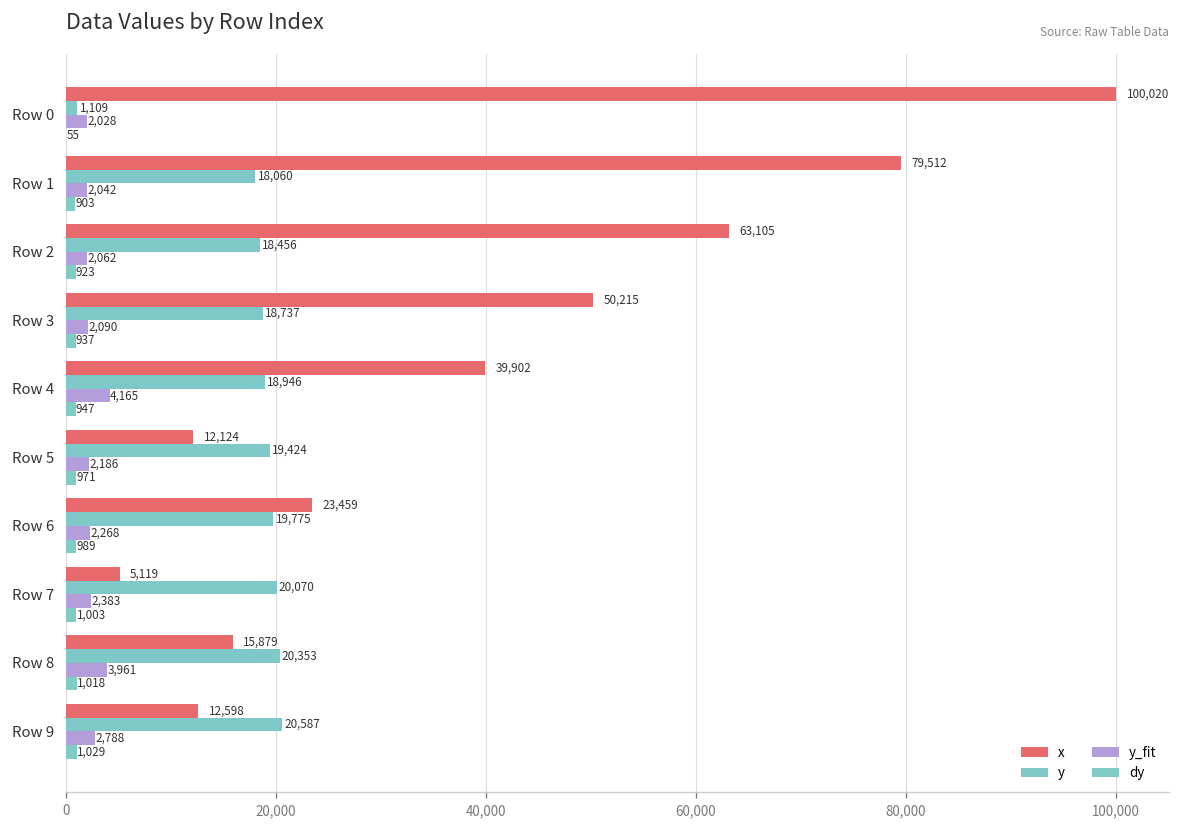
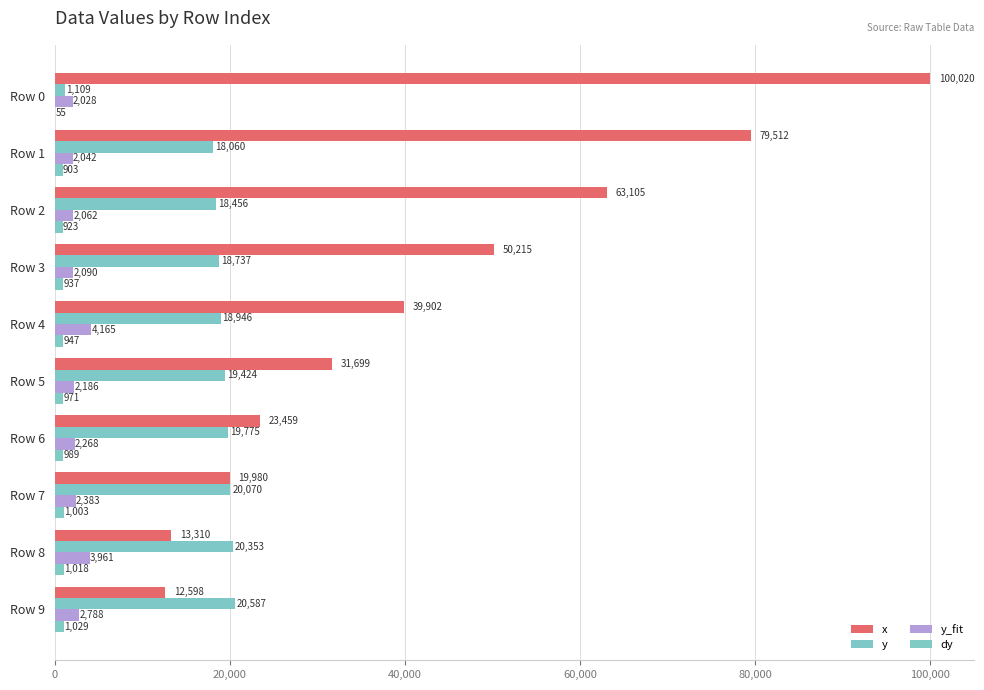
  {
    "x": {
      "Row 0": "100,020",
      "Row 1": "79,512",
      "Row 2": "63,105",
      "Row 3": "50,215",
      "Row 4": "39,902",
-     "Row 5": "12,124",
+     "Row 5": "31,699",
      "Row 6": "23,459",
-     "Row 7": "5,119",
-     "Row 8": "15,879",
+     "Row 7": "19,980",
+     "Row 8": "13,310",
      "Row 9": "12,598"
    },
    "y_fit": {
      "Row 0": "2,028",
      "Row 1": "2,042",
      "Row 2": "2,062",
      "Row 3": "2,090",
      "Row 4": "4,165",
      "Row 5": "2,186",
      "Row 6": "2,268",
      "Row 7": "2,383",
      "Row 8": "3,961",
      "Row 9": "2,788"
    }
  }
